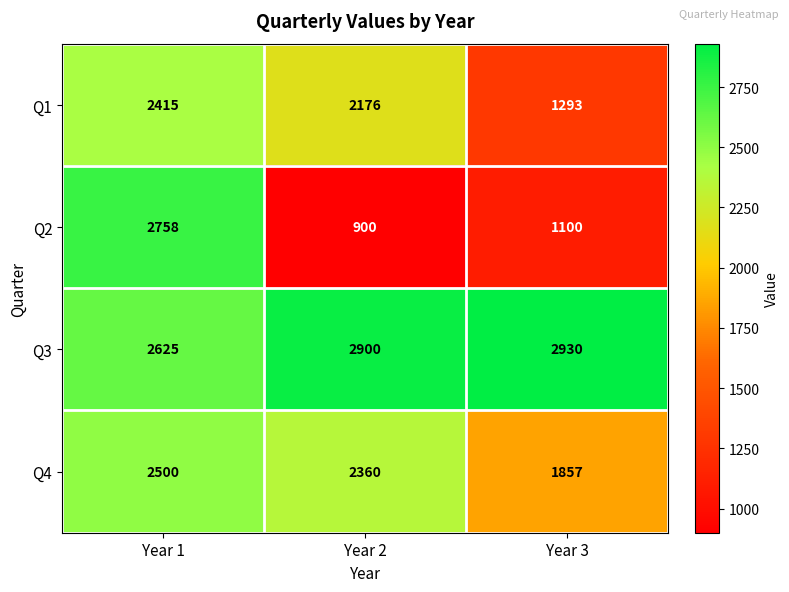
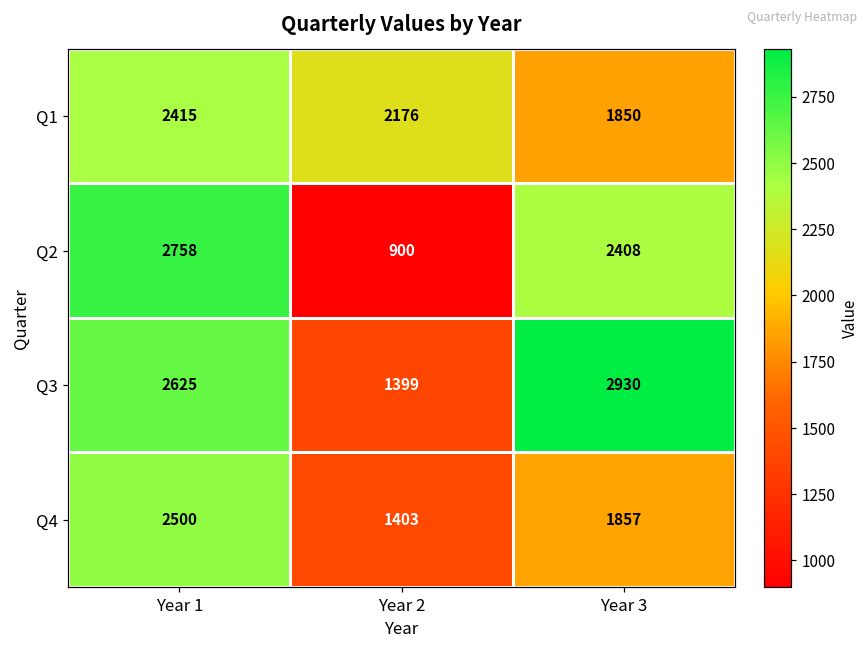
  {
    "Q1": {
      "Year 1": 2415,
      "Year 2": 2176,
-     "Year 3": 1293
+     "Year 3": 1850
    },
    "Q2": {
      "Year 1": 2758,
      "Year 2": 900,
-     "Year 3": 1100
+     "Year 3": 2408
    },
    "Q3": {
      "Year 1": 2625,
-     "Year 2": 2900,
+     "Year 2": 1399,
      "Year 3": 2930
    },
    "Q4": {
      "Year 1": 2500,
-     "Year 2": 2360,
+     "Year 2": 1403,
      "Year 3": 1857
    }
  }
